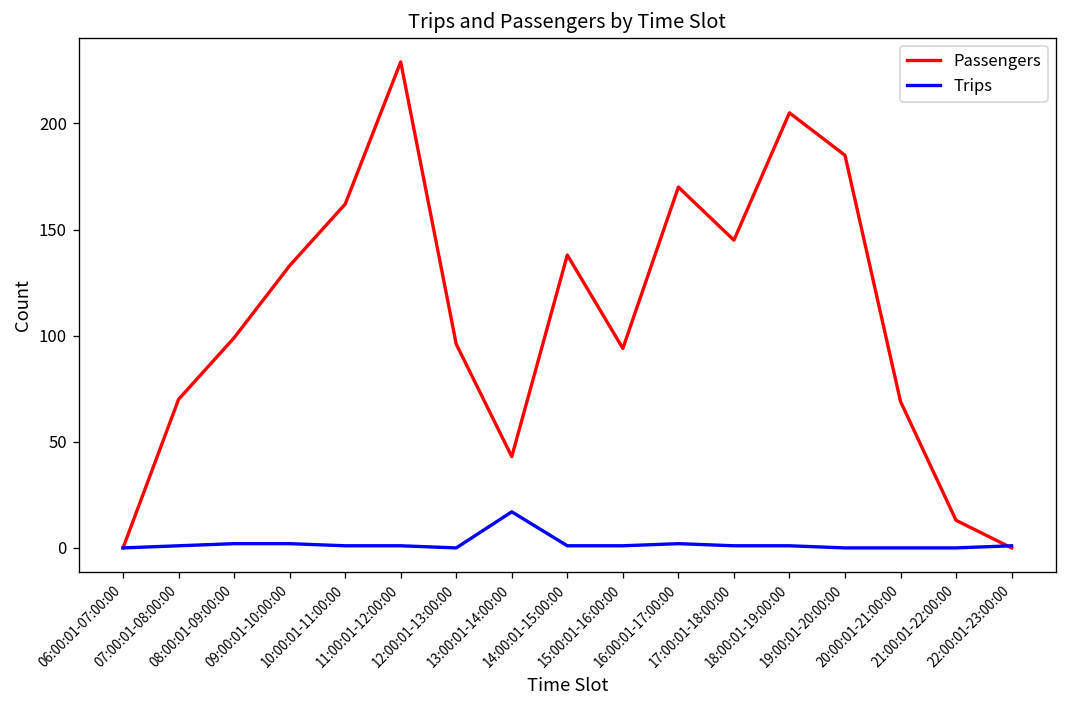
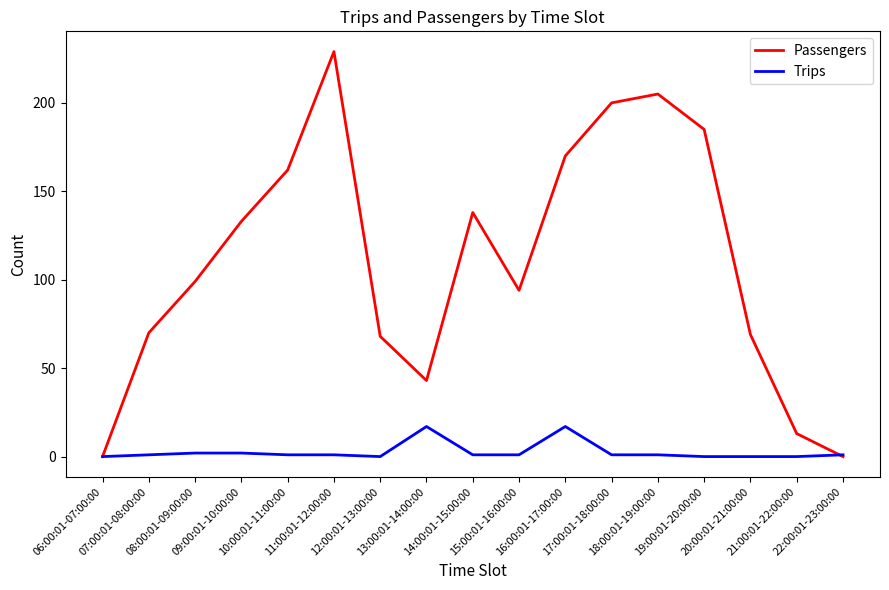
  {
    "Passengers": {
      "07:00:01-08:00:00": 70,
      "08:00:01-09:00:00": 99,
      "09:00:01-10:00:00": 133,
      "10:00:01-11:00:00": 162,
      "11:00:01-12:00:00": 229,
-     "12:00:01-13:00:00": 96,
+     "12:00:01-13:00:00": 68,
      "13:00:01-14:00:00": 43,
      "14:00:01-15:00:00": 138,
      "15:00:01-16:00:00": 94,
      "16:00:01-17:00:00": 170,
-     "17:00:01-18:00:00": 145,
+     "17:00:01-18:00:00": 200,
      "18:00:01-19:00:00": 205,
      "19:00:01-20:00:00": 185,
      "20:00:01-21:00:00": 69,
      "21:00:01-22:00:00": 13
    },
    "Trips": {
      "07:00:01-08:00:00": 1,
      "08:00:01-09:00:00": 2,
      "09:00:01-10:00:00": 2,
      "10:00:01-11:00:00": 1,
      "11:00:01-12:00:00": 1,
      "12:00:01-13:00:00": 0,
      "13:00:01-14:00:00": 17,
      "14:00:01-15:00:00": 1,
      "15:00:01-16:00:00": 1,
-     "16:00:01-17:00:00": 2,
+     "16:00:01-17:00:00": 17,
      "17:00:01-18:00:00": 1,
      "18:00:01-19:00:00": 1,
      "19:00:01-20:00:00": 0,
      "20:00:01-21:00:00": 0,
      "21:00:01-22:00:00": 0
    }
  }
